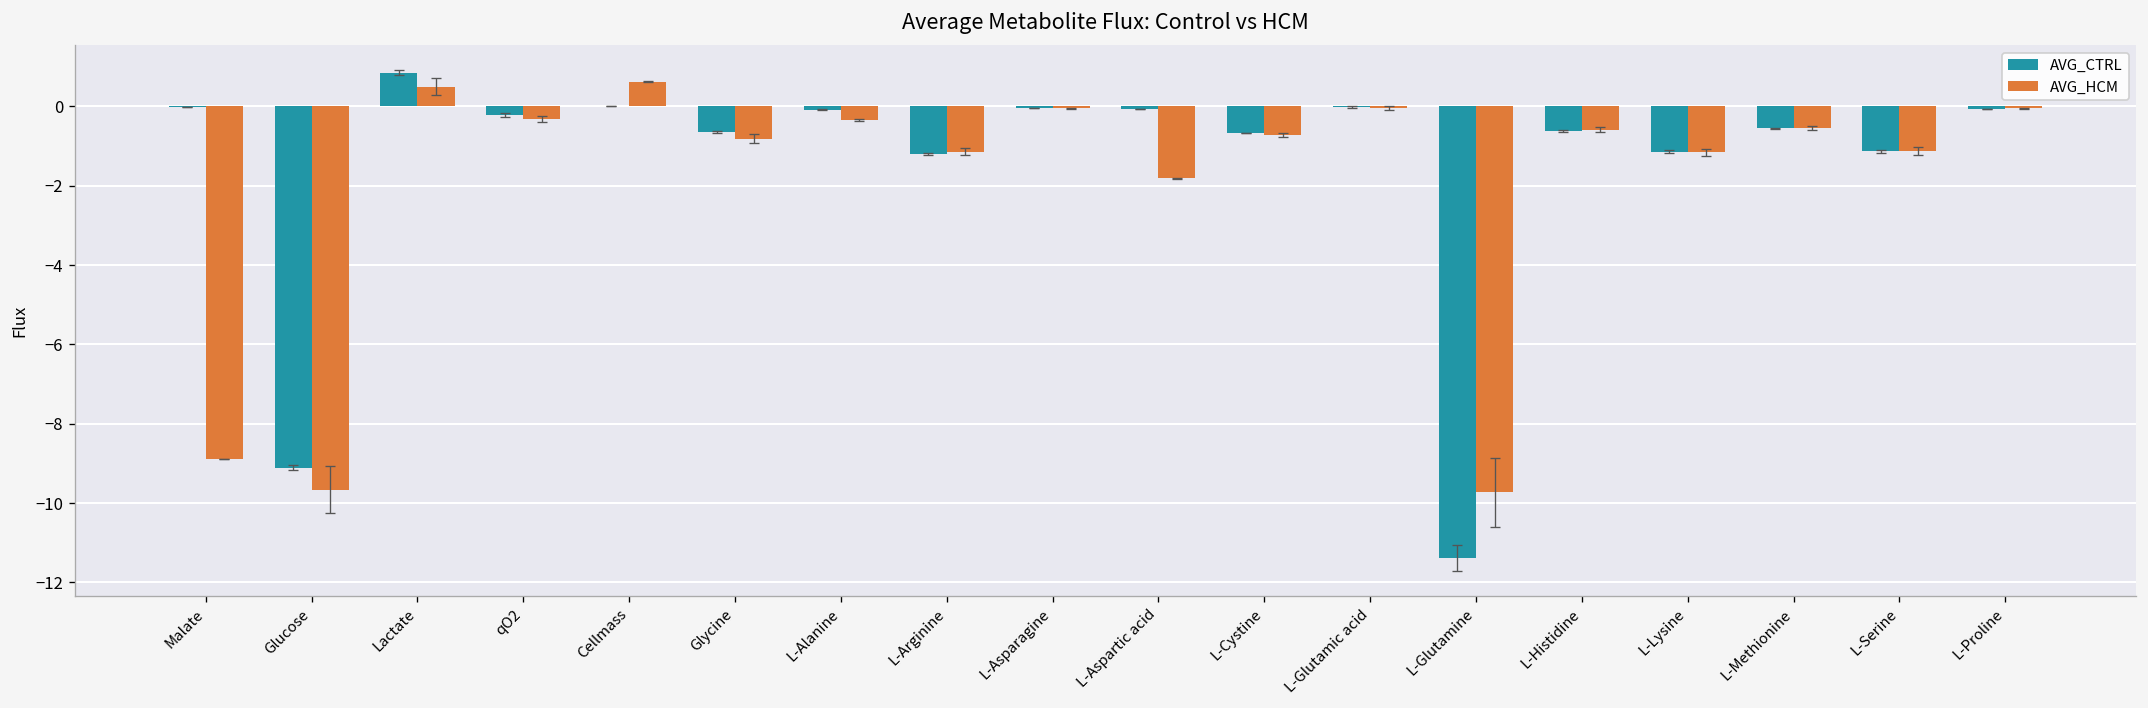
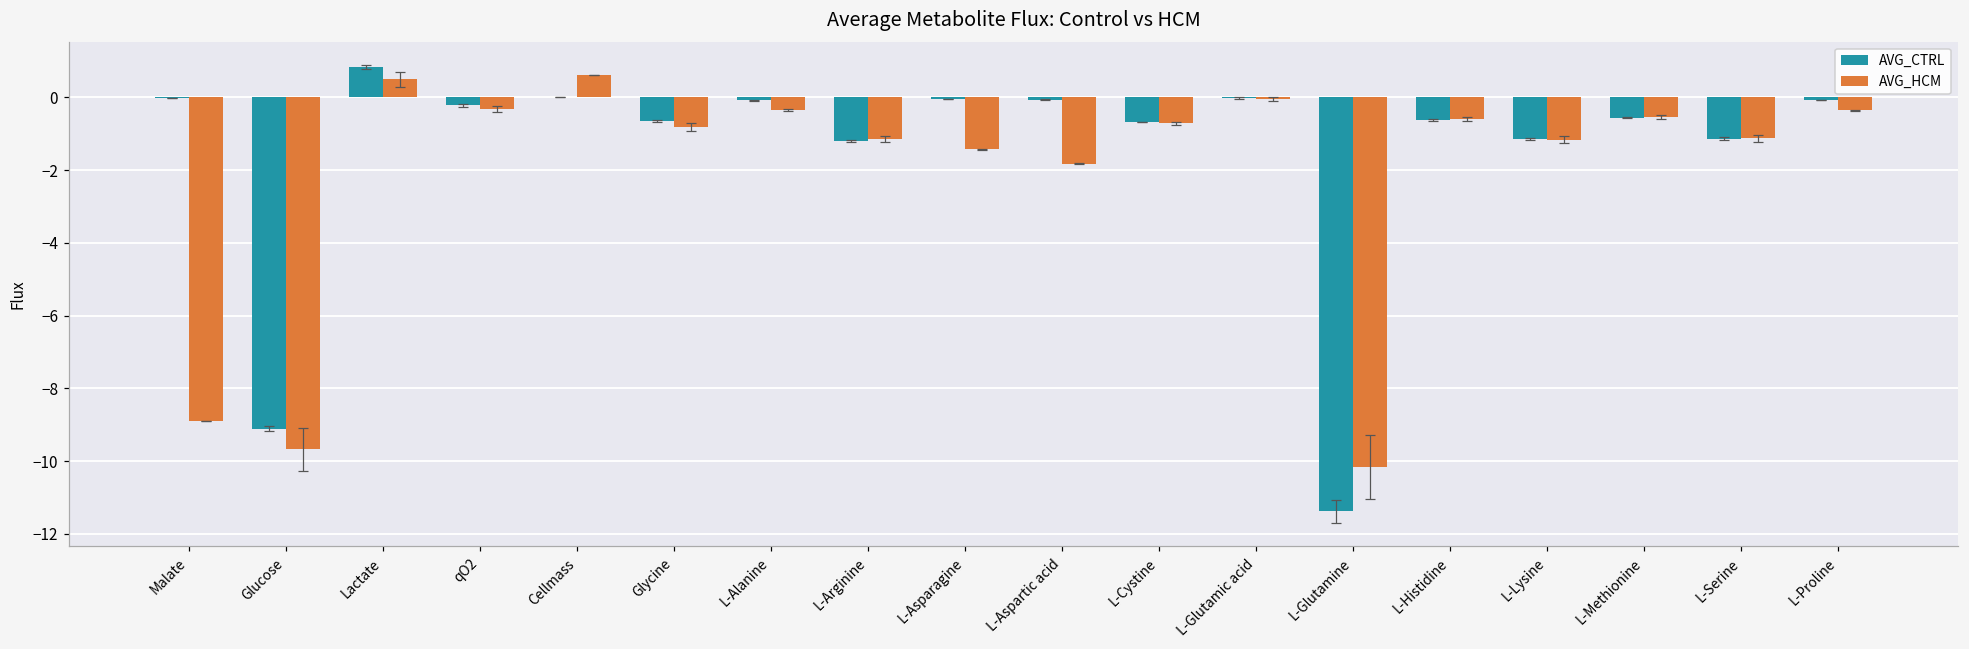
  {
    "AVG_HCM": {
      "Malate": -8.9,
      "Glucose": -9.7,
      "Lactate": 0.5,
      "qO2": -0.3,
      "Cellmass": 0.6,
      "Glycine": -0.8,
      "L-Alanine": -0.3,
      "L-Arginine": -1.1,
-     "L-Asparagine": -0.1,
+     "L-Asparagine": -1.4,
      "L-Aspartic acid": -1.8,
      "L-Cystine": -0.7,
-     "L-Glutamine": -9.7,
+     "L-Glutamine": -10.2,
      "L-Histidine": -0.6,
      "L-Lysine": -1.2,
      "L-Methionine": -0.5,
      "L-Serine": -1.1,
-     "L-Proline": -0.1
+     "L-Proline": -0.4
    }
  }
